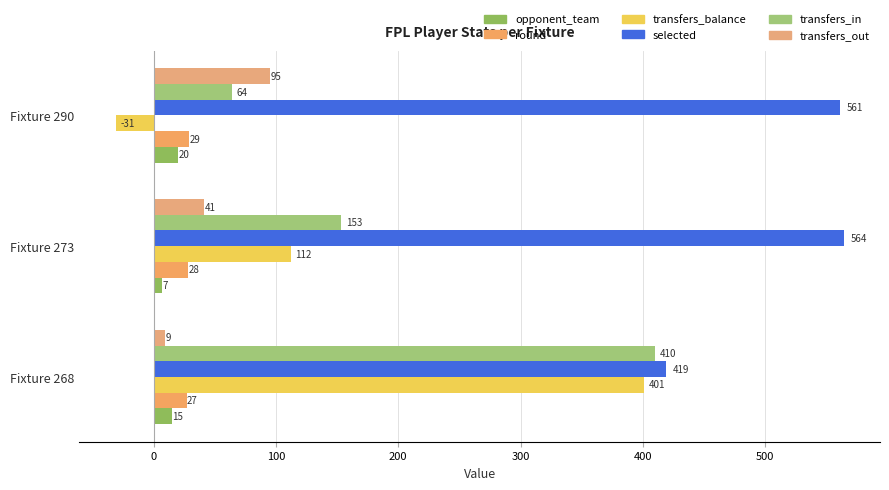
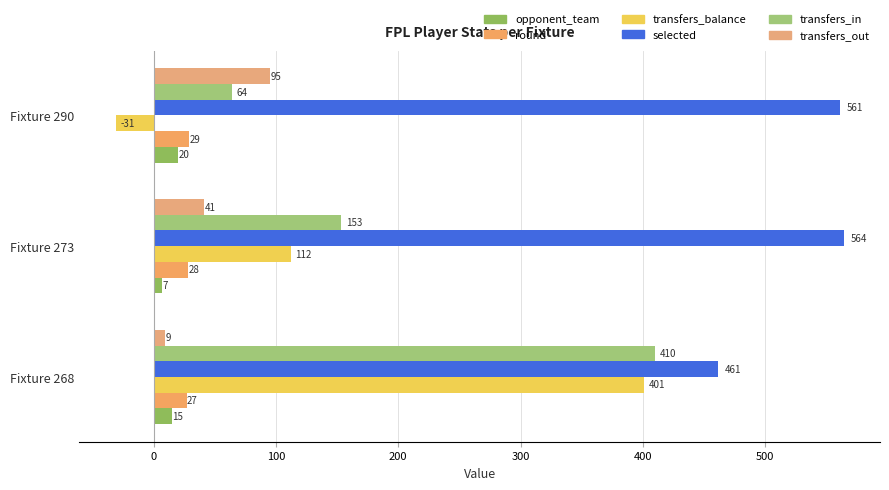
  {
    "selected": {
      "Fixture 290": 561,
      "Fixture 273": 564,
-     "Fixture 268": 419
+     "Fixture 268": 461
    }
  }
